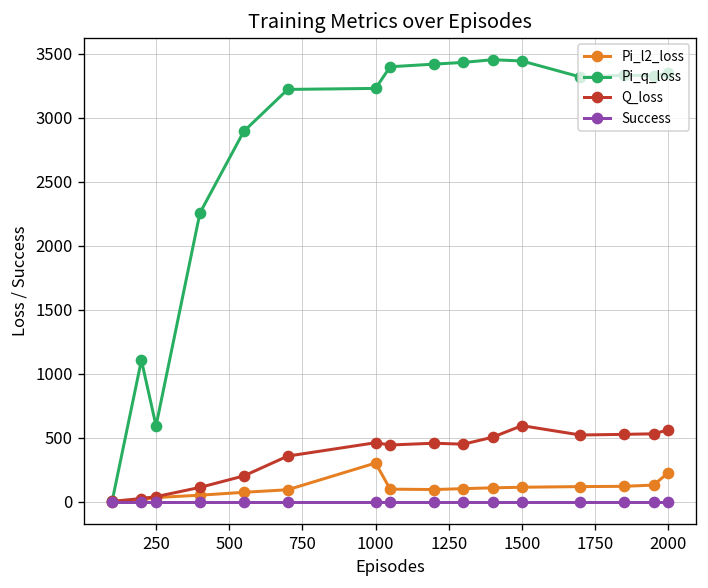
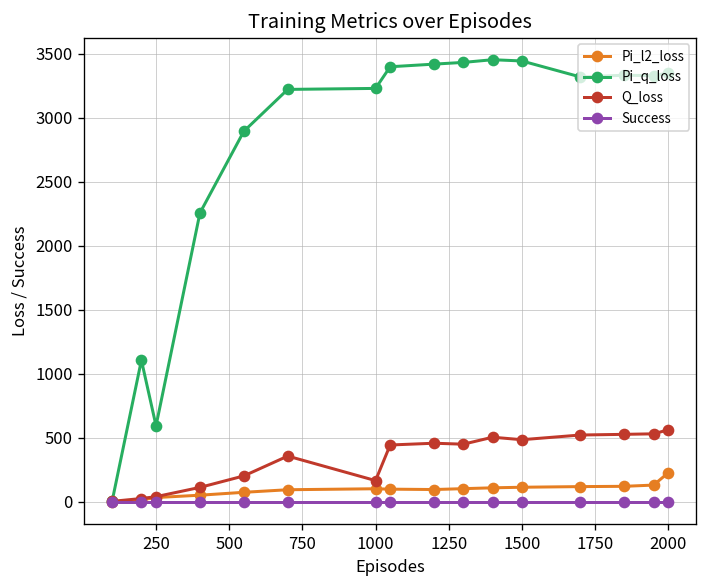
  {
    "Pi_l2_loss": {
-     "1000": 300,
+     "1000": 100,
      "1500": 110,
      "2000": 230
    },
    "Pi_q_loss": {
      "250": 590,
      "1000": 3230,
      "1500": 3440
    },
    "Q_loss": {
-     "1000": 460,
-     "1500": 600,
+     "1000": 170,
+     "1500": 490,
      "2000": 560
    },
    "Success": {
      "250": 0,
      "1000": 0,
      "1500": 0,
      "2000": 0
    }
  }
